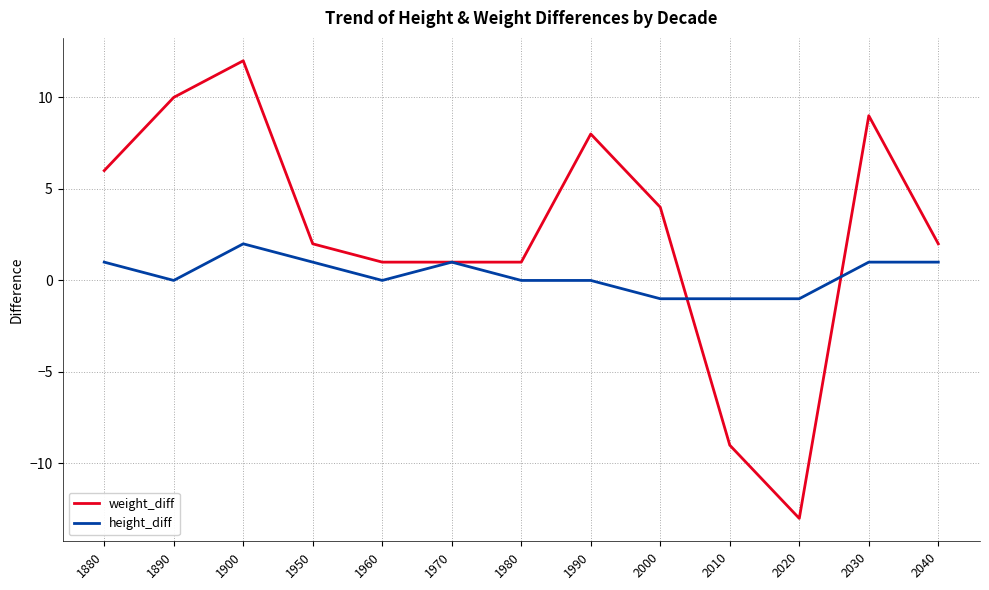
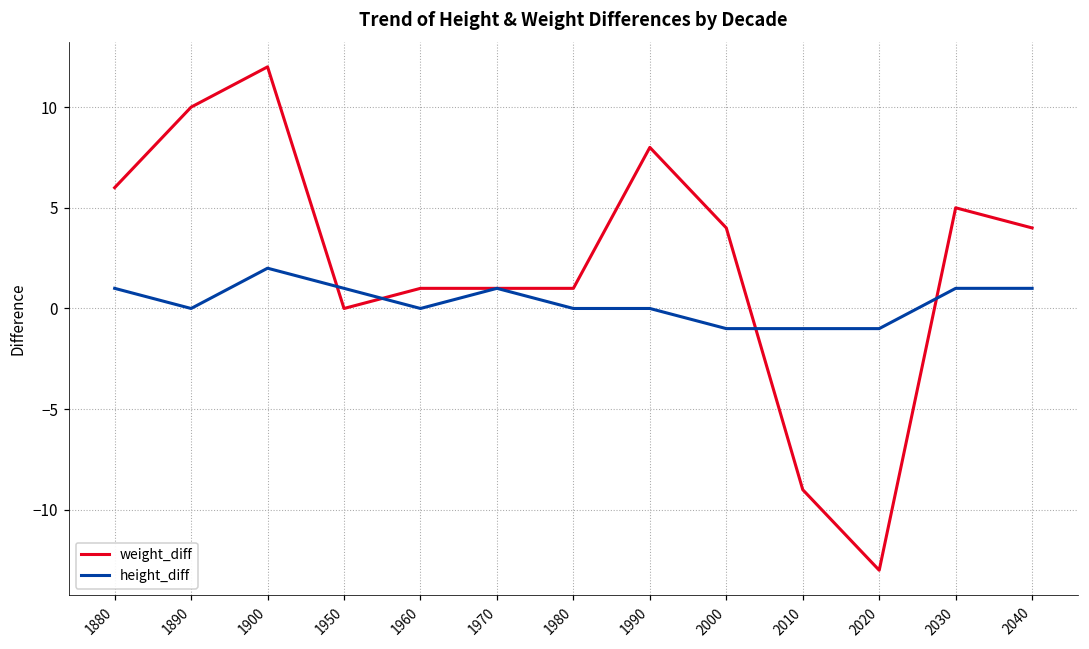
  {
    "weight_diff": {
      "1880": 6,
      "1890": 10,
      "1900": 12,
-     "1950": 2,
+     "1950": 0,
      "1960": 1,
      "1980": 1,
      "1990": 8,
      "2000": 4,
      "2010": -9,
      "2020": -13,
-     "2030": 9,
-     "2040": 2
+     "2030": 5,
+     "2040": 4
    },
    "height_diff": {
      "1880": 1,
      "1890": 0,
      "1900": 2,
      "1950": 1,
      "1960": 0,
      "1980": 0,
      "1990": 0,
      "2000": -1,
      "2010": -1,
      "2020": -1,
      "2030": 1,
      "2040": 1
    }
  }
